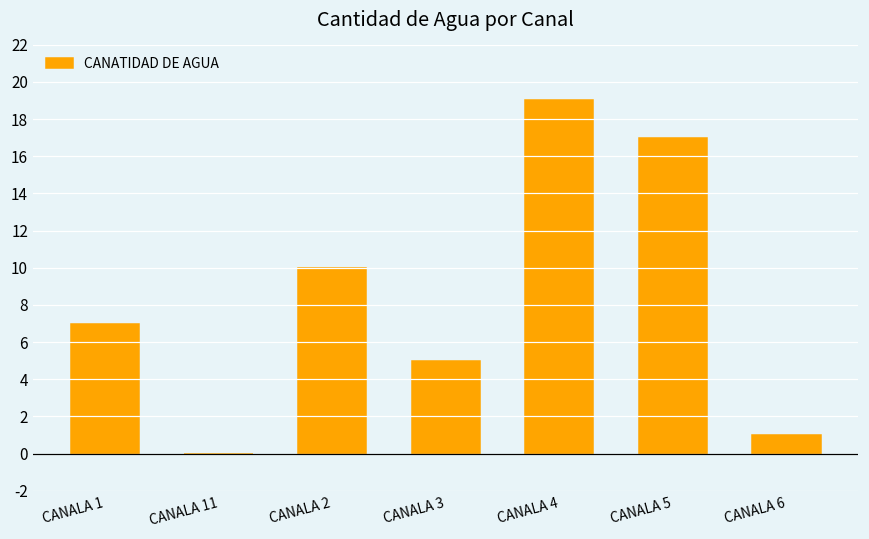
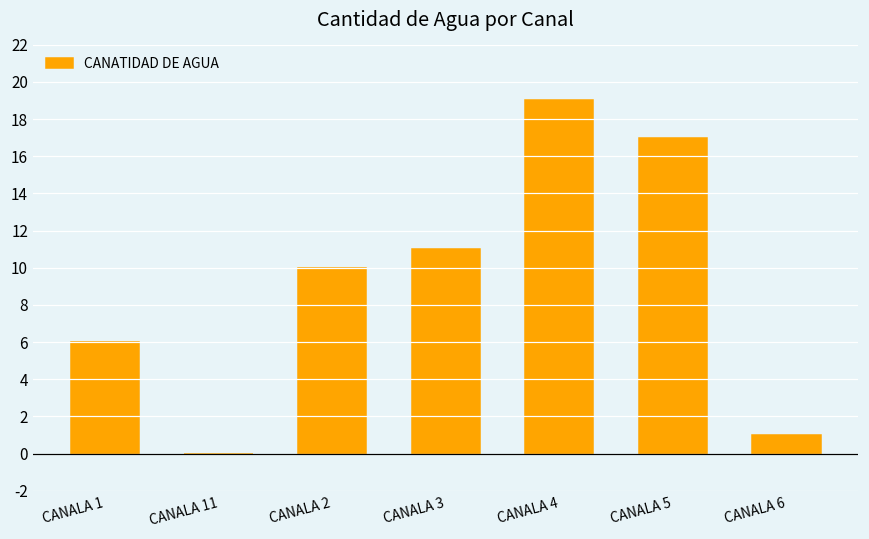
  {
-   "CANALA 1": 7,
+   "CANALA 1": 6,
    "CANALA 11": 0,
    "CANALA 2": 10,
-   "CANALA 3": 5,
+   "CANALA 3": 11,
    "CANALA 4": 19,
    "CANALA 5": 17,
    "CANALA 6": 1
  }
